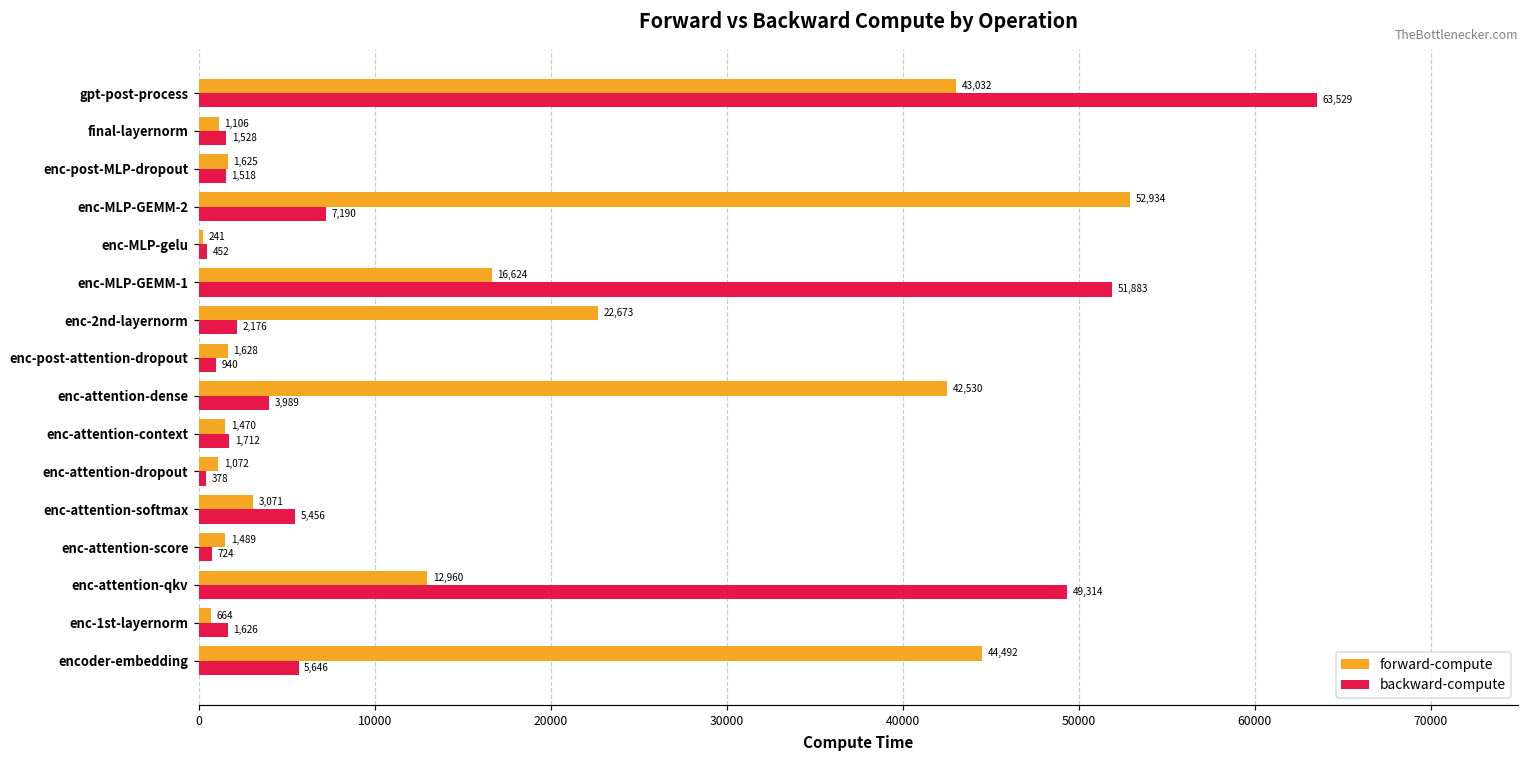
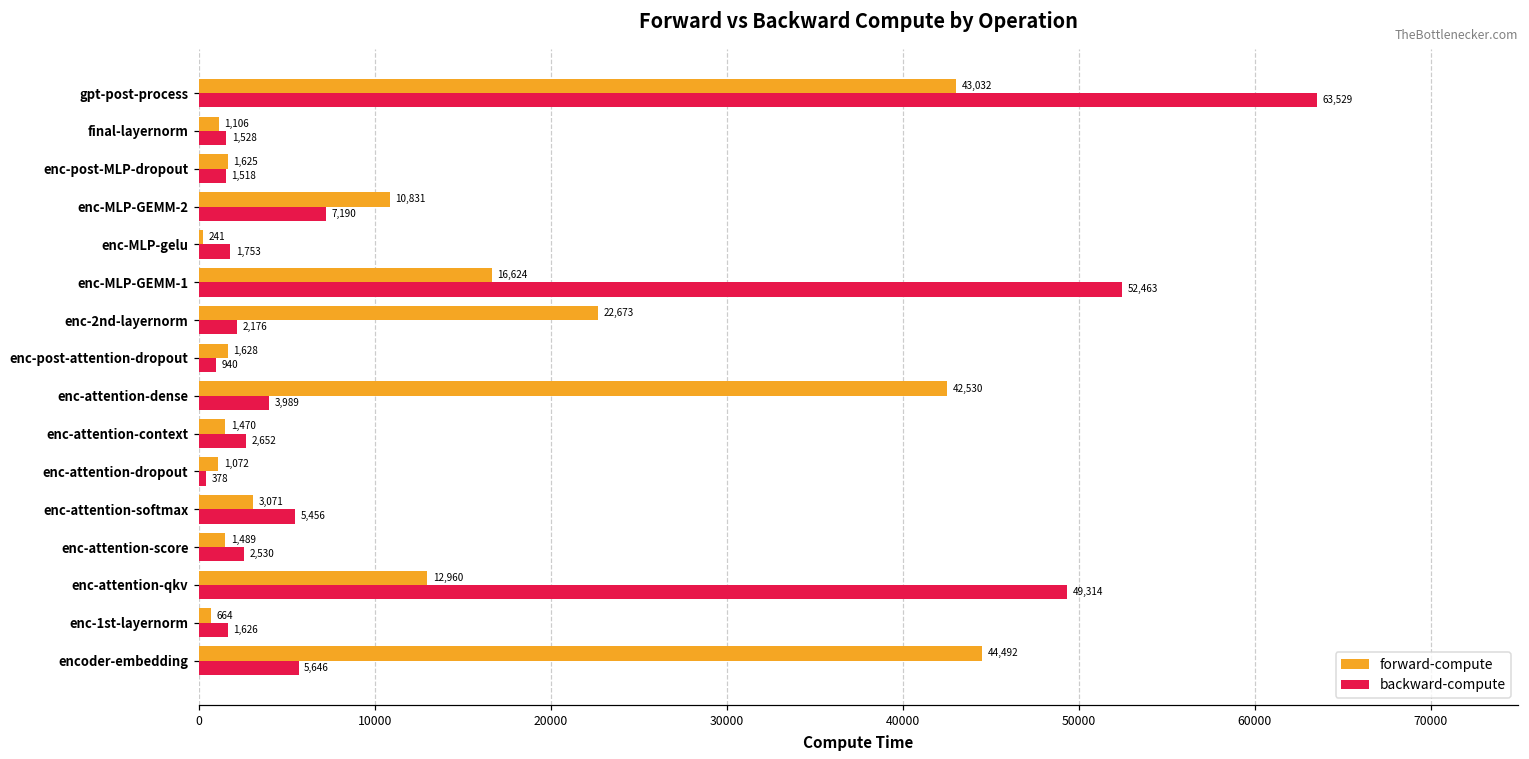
  {
    "forward-compute": {
      "gpt-post-process": "43,032",
      "final-layernorm": "1,106",
      "enc-post-MLP-dropout": "1,625",
-     "enc-MLP-GEMM-2": "52,934",
+     "enc-MLP-GEMM-2": "10,831",
      "enc-MLP-gelu": "241",
      "enc-MLP-GEMM-1": "16,624",
      "enc-2nd-layernorm": "22,673",
      "enc-post-attention-dropout": "1,628",
      "enc-attention-dense": "42,530",
      "enc-attention-context": "1,470",
      "enc-attention-dropout": "1,072",
      "enc-attention-softmax": "3,071",
      "enc-attention-score": "1,489",
      "enc-attention-qkv": "12,960",
      "enc-1st-layernorm": "664",
      "encoder-embedding": "44,492"
    },
    "backward-compute": {
      "gpt-post-process": "63,529",
      "final-layernorm": "1,528",
      "enc-post-MLP-dropout": "1,518",
      "enc-MLP-GEMM-2": "7,190",
-     "enc-MLP-gelu": "452",
-     "enc-MLP-GEMM-1": "51,883",
+     "enc-MLP-gelu": "1,753",
+     "enc-MLP-GEMM-1": "52,463",
      "enc-2nd-layernorm": "2,176",
      "enc-post-attention-dropout": "940",
      "enc-attention-dense": "3,989",
-     "enc-attention-context": "1,712",
+     "enc-attention-context": "2,652",
      "enc-attention-dropout": "378",
      "enc-attention-softmax": "5,456",
-     "enc-attention-score": "724",
+     "enc-attention-score": "2,530",
      "enc-attention-qkv": "49,314",
      "enc-1st-layernorm": "1,626",
      "encoder-embedding": "5,646"
    }
  }
